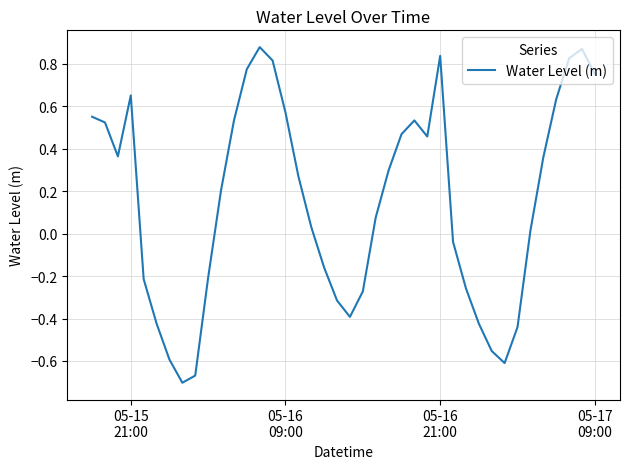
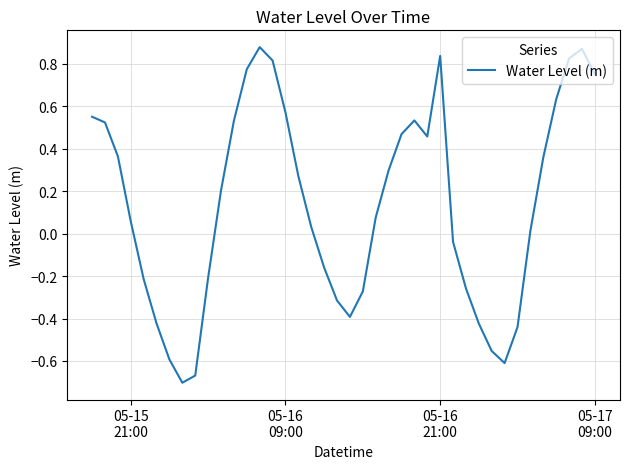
  {
-   "05-15 21:00": 0.65,
+   "05-15 21:00": 0.06,
    "05-16 09:00": 0.57,
    "05-16 21:00": 0.84
  }
